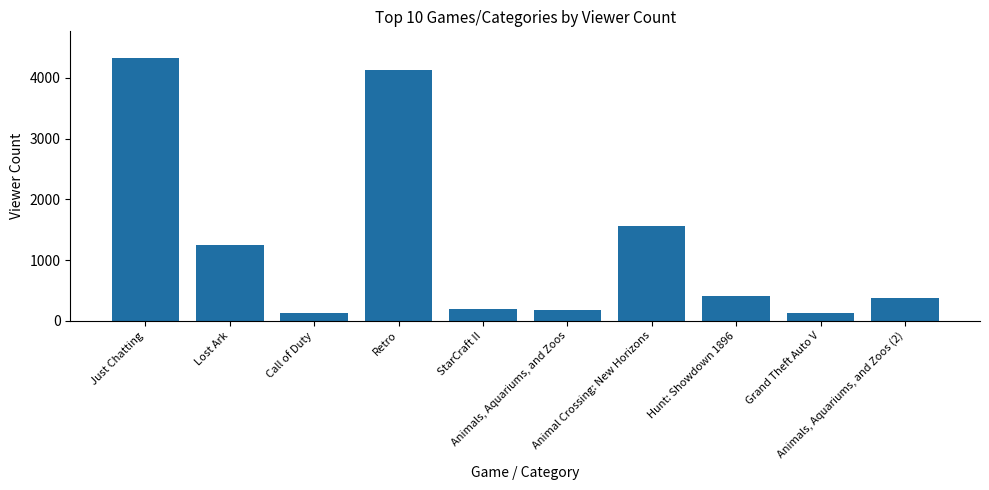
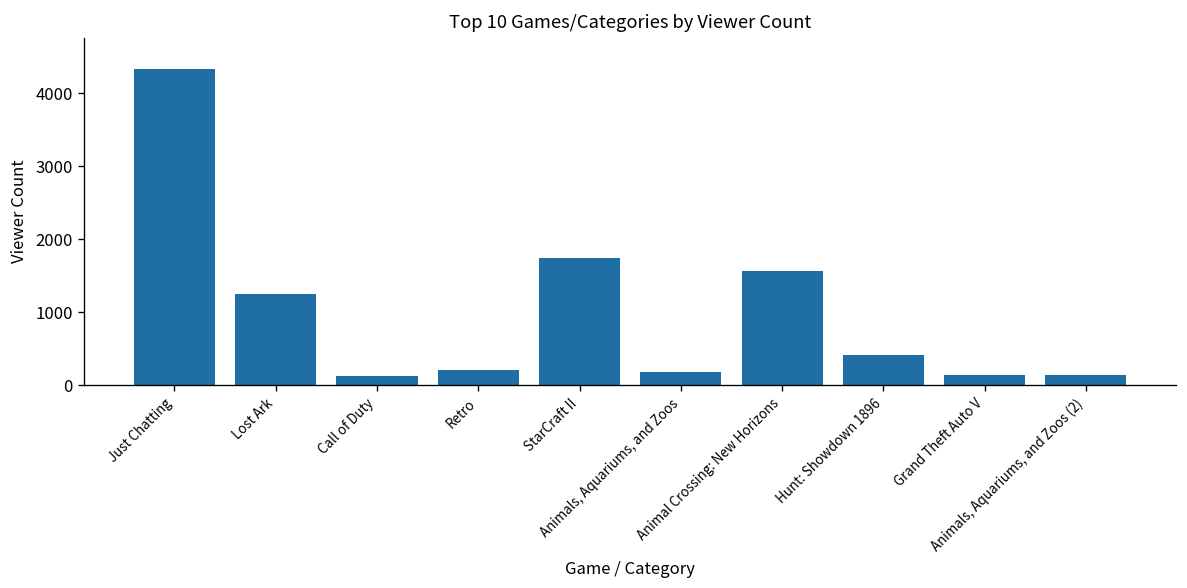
  {
    "Just Chatting": 4300,
    "Lost Ark": 1300,
    "Call of Duty": 100,
-   "Retro": 4100,
-   "StarCraft II": 200,
+   "Retro": 200,
+   "StarCraft II": 1700,
    "Animals, Aquariums, and Zoos": 200,
    "Animal Crossing: New Horizons": 1600,
    "Hunt: Showdown 1896": 400,
    "Grand Theft Auto V": 100,
-   "Animals, Aquariums, and Zoos (2)": 400
+   "Animals, Aquariums, and Zoos (2)": 100
  }
